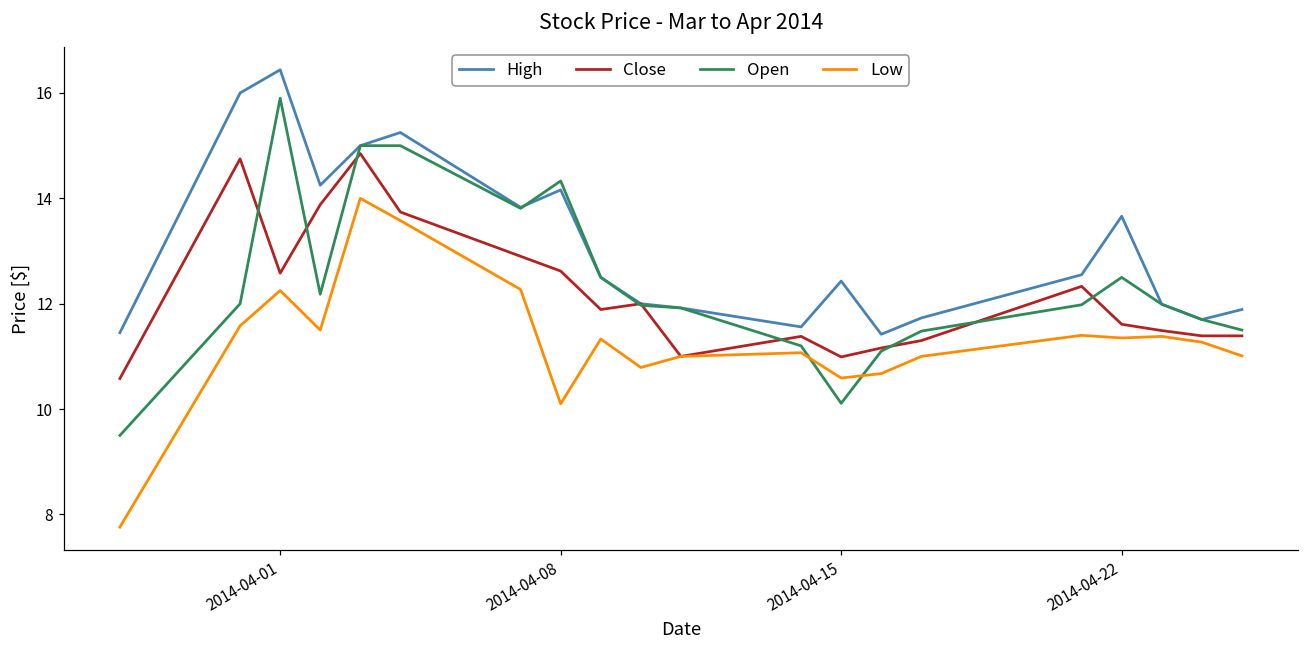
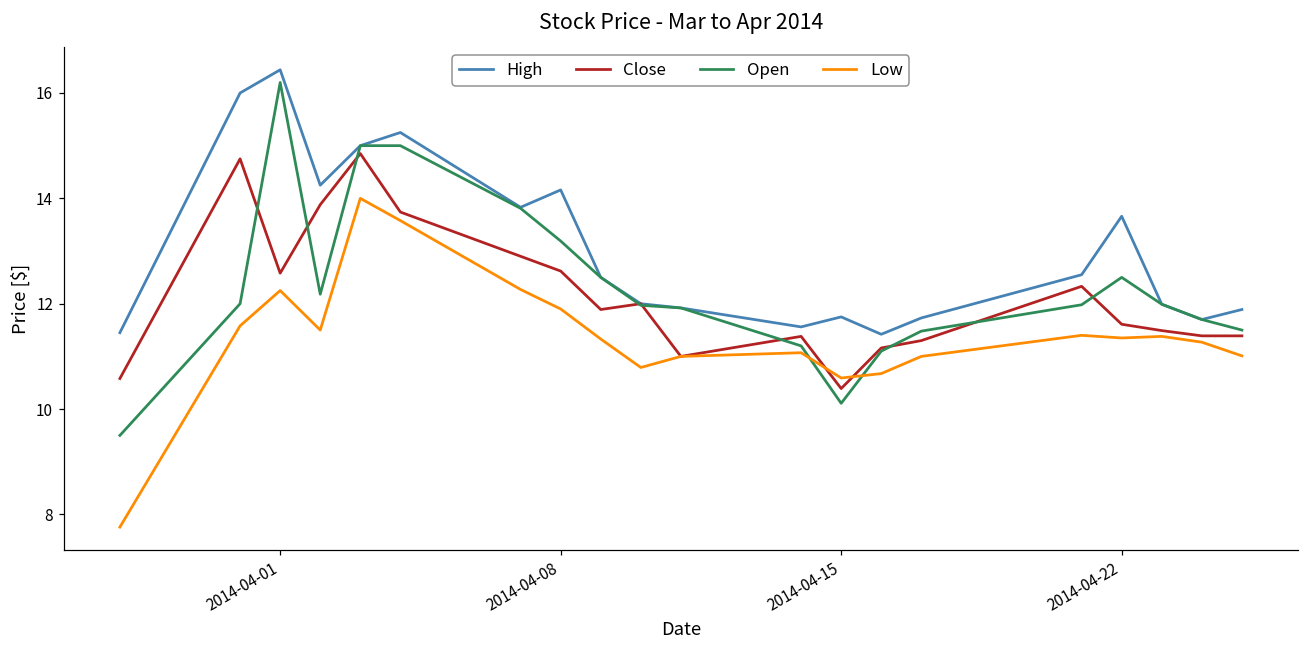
  {
    "High": {
      "2014-04-01": 16.4,
      "2014-04-08": 14.2,
-     "2014-04-15": 12.4,
+     "2014-04-15": 11.8,
      "2014-04-22": 13.7
    },
    "Close": {
      "2014-04-01": 12.6,
      "2014-04-08": 12.6,
-     "2014-04-15": 11.0,
+     "2014-04-15": 10.4,
      "2014-04-22": 11.6
    },
    "Open": {
-     "2014-04-01": 15.9,
-     "2014-04-08": 14.3,
+     "2014-04-01": 16.2,
+     "2014-04-08": 13.2,
      "2014-04-15": 10.1,
      "2014-04-22": 12.5
    },
    "Low": {
      "2014-04-01": 12.3,
-     "2014-04-08": 10.1,
+     "2014-04-08": 11.9,
      "2014-04-15": 10.6,
      "2014-04-22": 11.4
    }
  }
